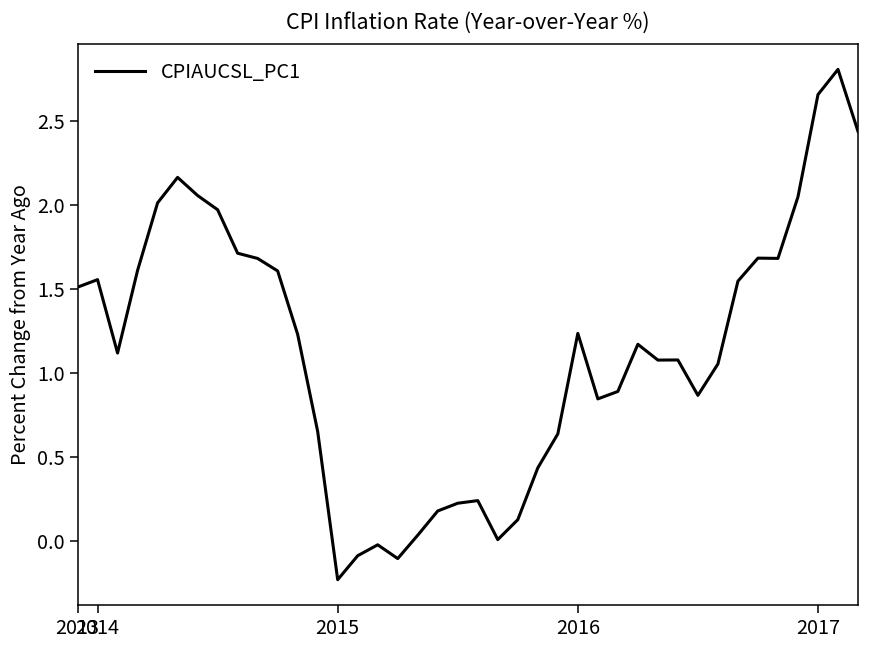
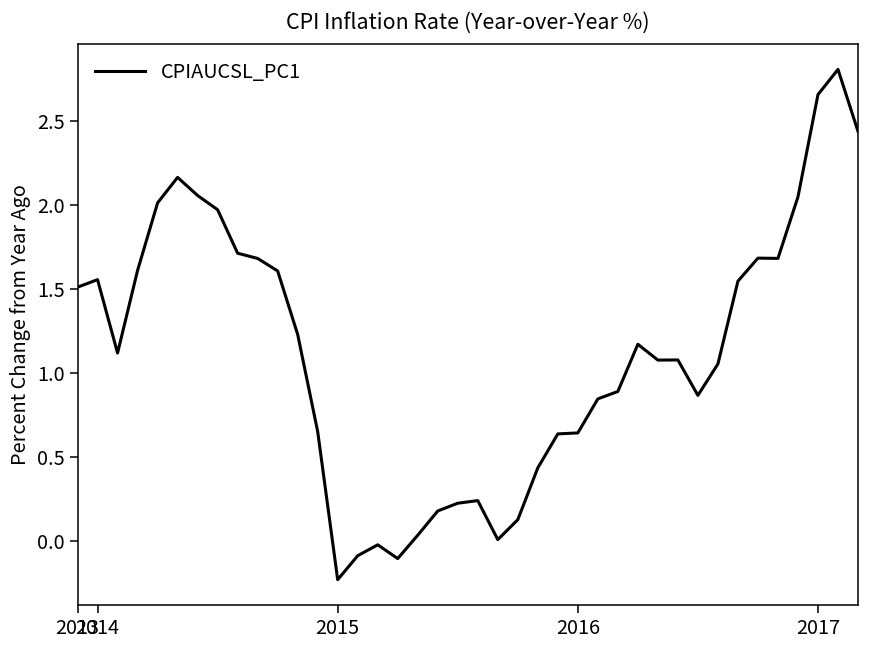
  {
    "2015": -0.23,
-   "2016": 1.24,
+   "2016": 0.64,
    "2017": 2.66
  }
